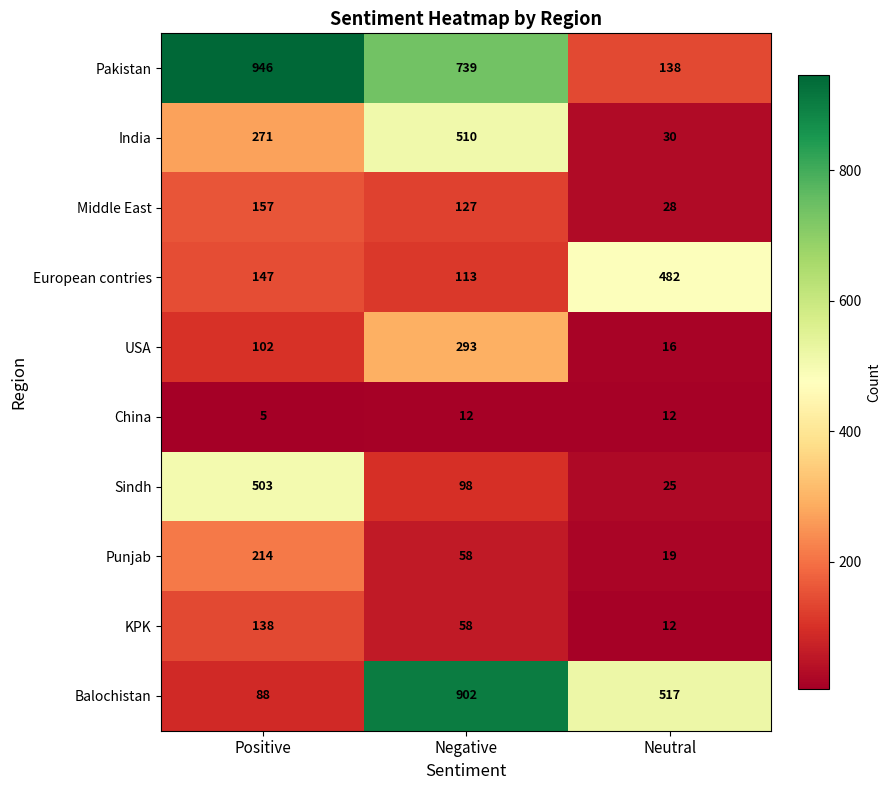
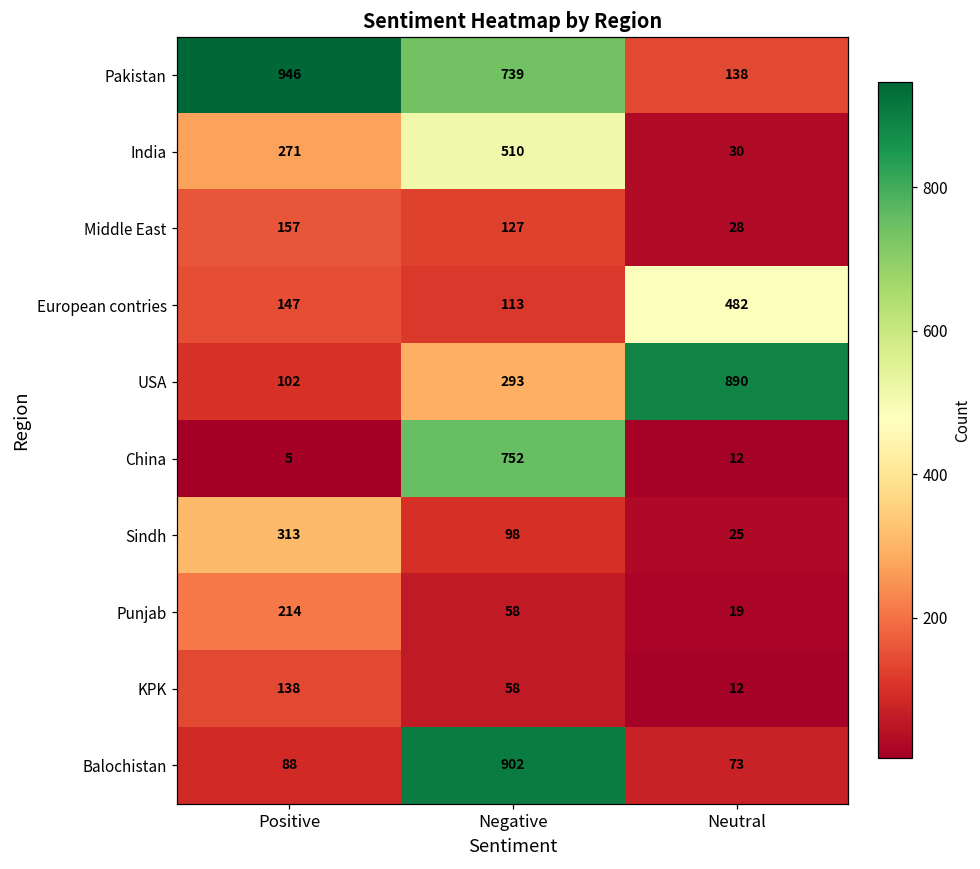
  {
    "Pakistan": {
      "Positive": 946,
      "Negative": 739,
      "Neutral": 138
    },
    "India": {
      "Positive": 271,
      "Negative": 510,
      "Neutral": 30
    },
    "Middle East": {
      "Positive": 157,
      "Negative": 127,
      "Neutral": 28
    },
    "European contries": {
      "Positive": 147,
      "Negative": 113,
      "Neutral": 482
    },
    "USA": {
      "Positive": 102,
      "Negative": 293,
-     "Neutral": 16
+     "Neutral": 890
    },
    "China": {
      "Positive": 5,
-     "Negative": 12,
+     "Negative": 752,
      "Neutral": 12
    },
    "Sindh": {
-     "Positive": 503,
+     "Positive": 313,
      "Negative": 98,
      "Neutral": 25
    },
    "Punjab": {
      "Positive": 214,
      "Negative": 58,
      "Neutral": 19
    },
    "KPK": {
      "Positive": 138,
      "Negative": 58,
      "Neutral": 12
    },
    "Balochistan": {
      "Positive": 88,
      "Negative": 902,
-     "Neutral": 517
+     "Neutral": 73
    }
  }
